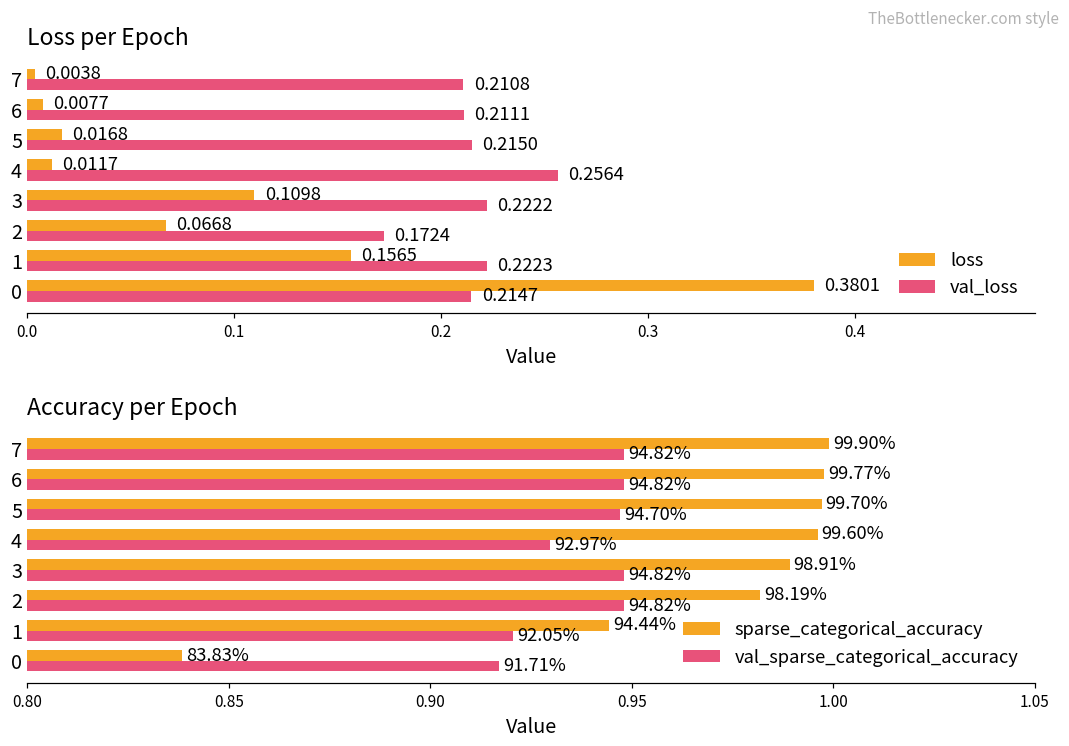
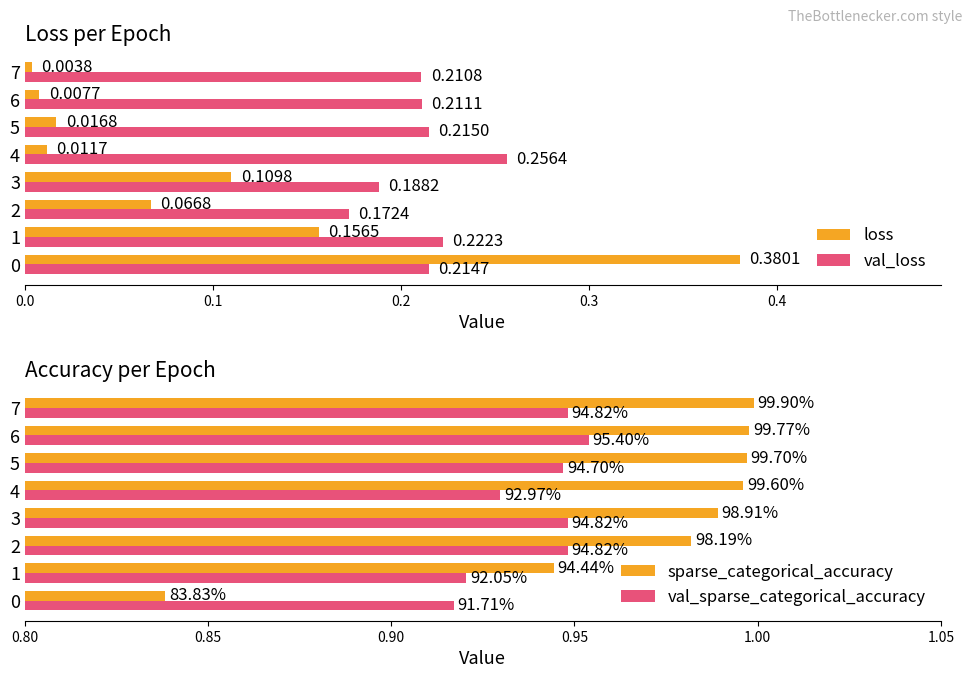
  {
    "Loss per Epoch": {
      "loss": {
        "7": "0.0038",
        "6": "0.0077",
        "5": "0.0168",
        "4": "0.0117",
        "3": "0.1098",
        "2": "0.0668",
        "1": "0.1565",
        "0": "0.3801"
      },
      "val_loss": {
        "7": "0.2108",
        "6": "0.2111",
        "5": "0.2150",
        "4": "0.2564",
-       "3": "0.2222",
+       "3": "0.1882",
        "2": "0.1724",
        "1": "0.2223",
        "0": "0.2147"
      }
    },
    "Accuracy per Epoch": {
      "sparse_categorical_accuracy": {
        "7": "99.90%",
        "6": "99.77%",
        "5": "99.70%",
        "4": "99.60%",
        "3": "98.91%",
        "2": "98.19%",
        "1": "94.44%",
        "0": "83.83%"
      },
      "val_sparse_categorical_accuracy": {
        "7": "94.82%",
-       "6": "94.82%",
+       "6": "95.40%",
        "5": "94.70%",
        "4": "92.97%",
        "3": "94.82%",
        "2": "94.82%",
        "1": "92.05%",
        "0": "91.71%"
      }
    }
  }
